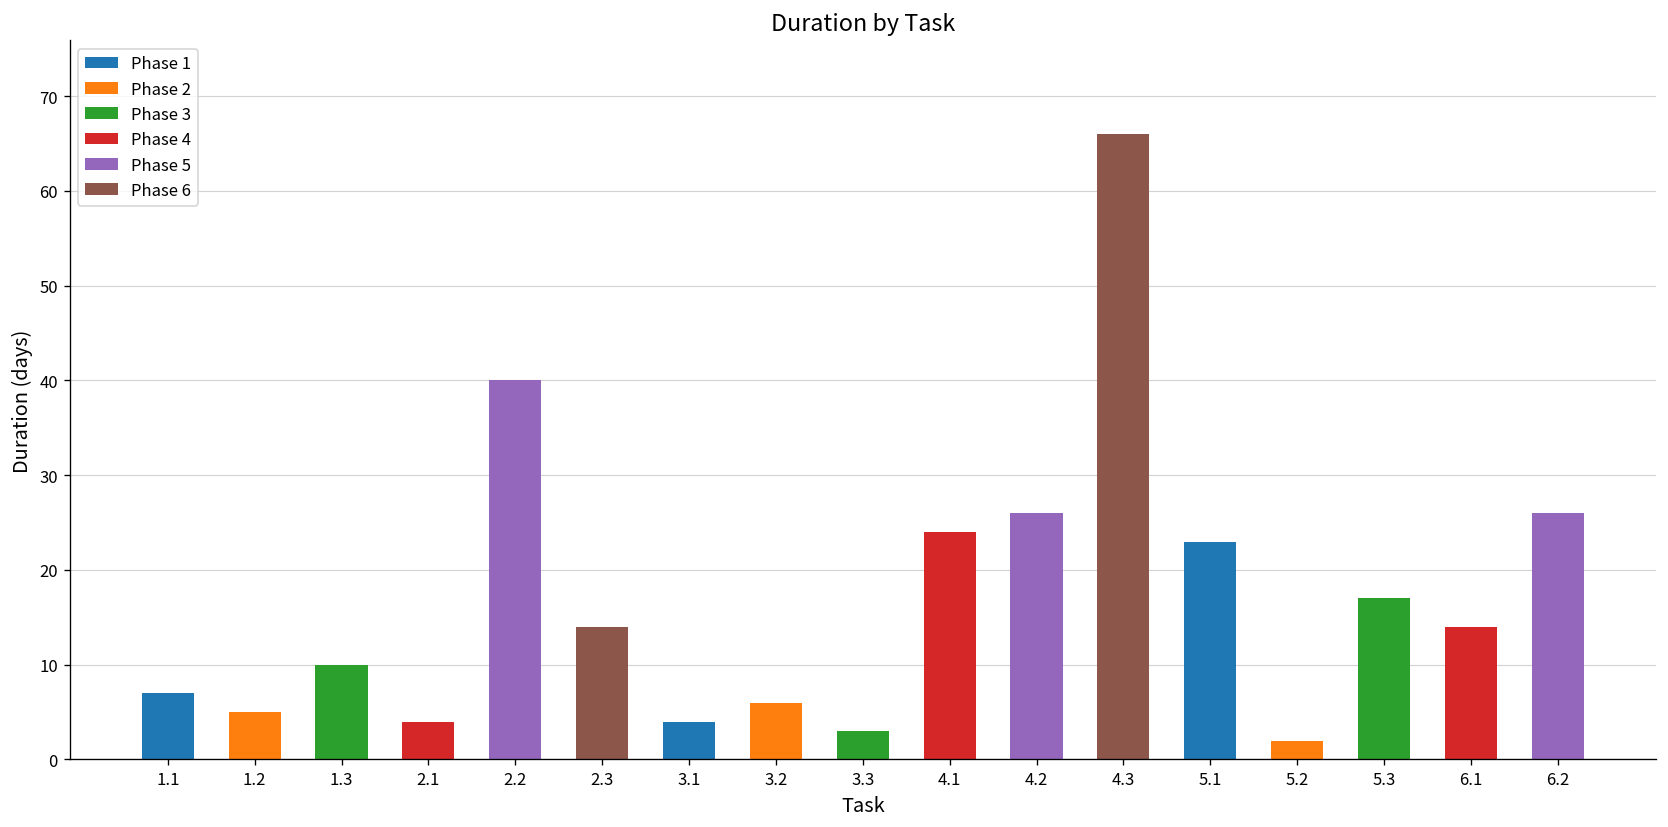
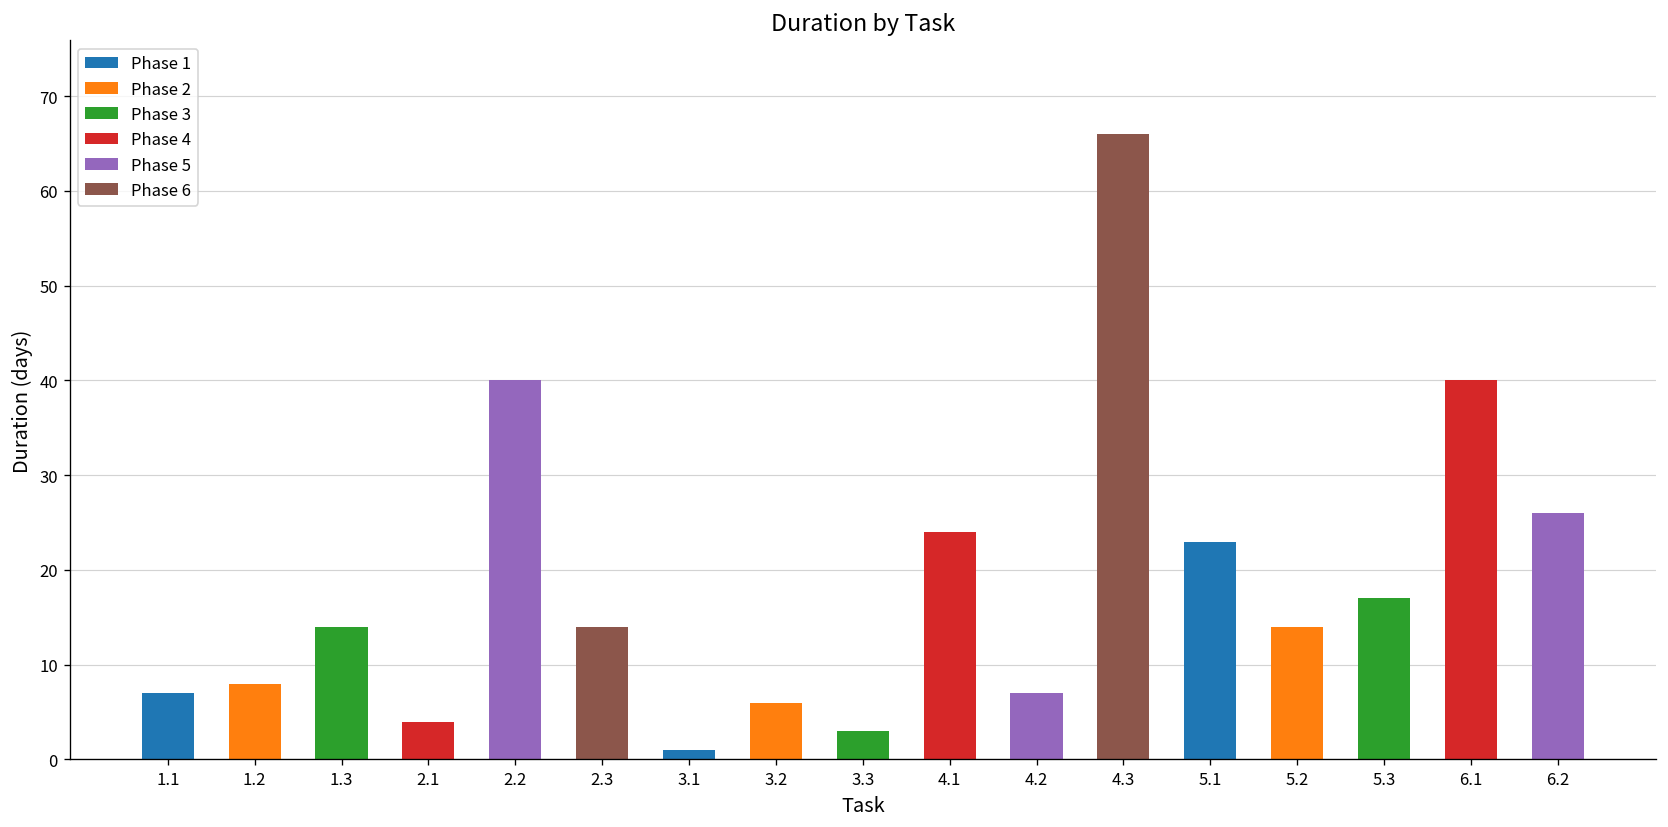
  {
    "1.1": 7,
-   "1.2": 5,
-   "1.3": 10,
+   "1.2": 8,
+   "1.3": 14,
    "2.1": 4,
    "2.2": 40,
    "2.3": 14,
-   "3.1": 4,
+   "3.1": 1,
    "3.2": 6,
    "3.3": 3,
    "4.1": 24,
-   "4.2": 26,
+   "4.2": 7,
    "4.3": 66,
    "5.1": 23,
-   "5.2": 2,
+   "5.2": 14,
    "5.3": 17,
-   "6.1": 14,
+   "6.1": 40,
    "6.2": 26
  }
